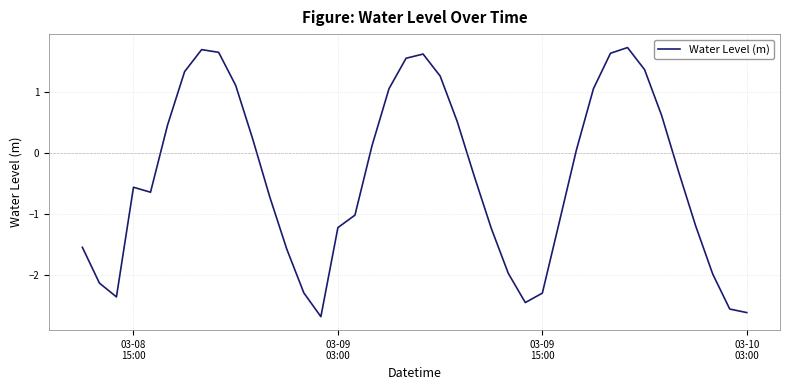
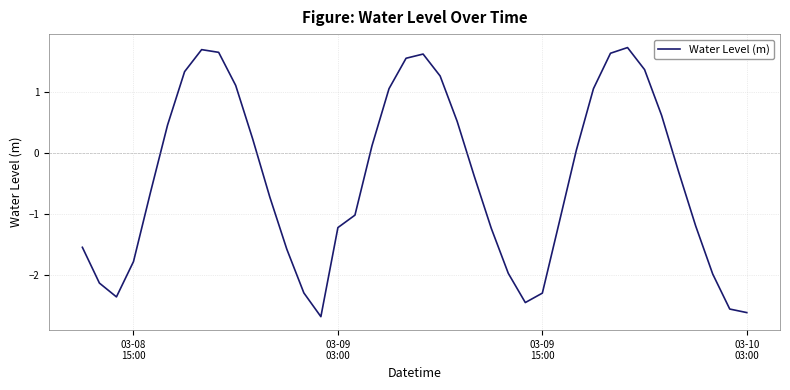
  {
-   "03-08 15:00": -0.6,
+   "03-08 15:00": -1.8,
    "03-09 03:00": -1.2,
    "03-09 15:00": -2.3,
    "03-10 03:00": -2.6
  }
